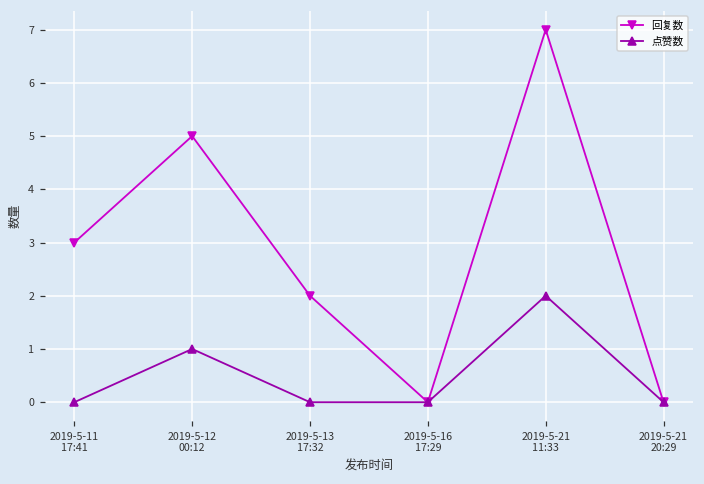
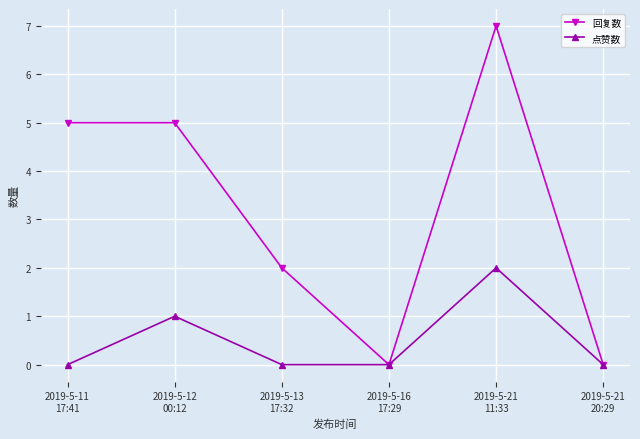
  {
    "回复数": {
-     "2019-5-11 17:41": 3,
+     "2019-5-11 17:41": 5,
      "2019-5-12 00:12": 5,
      "2019-5-13 17:32": 2,
      "2019-5-21 11:33": 7
    },
    "点赞数": {
      "2019-5-11 17:41": 0,
      "2019-5-12 00:12": 1,
      "2019-5-13 17:32": 0,
      "2019-5-21 11:33": 2
    }
  }
